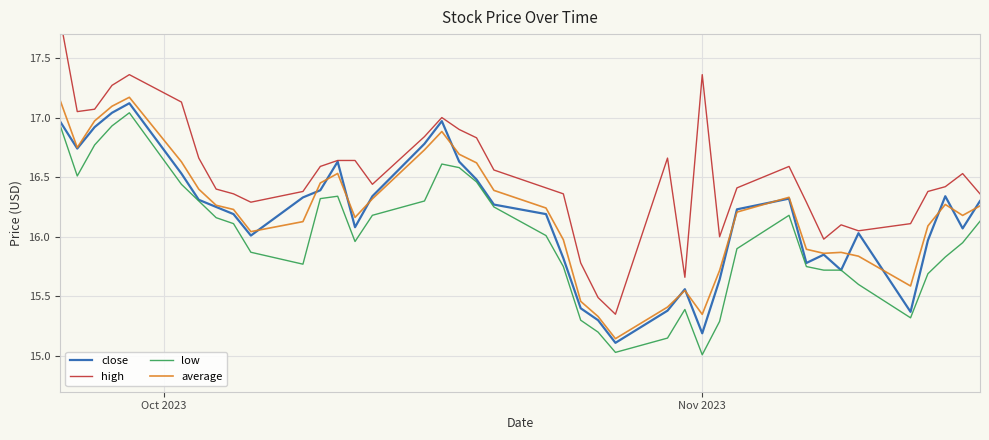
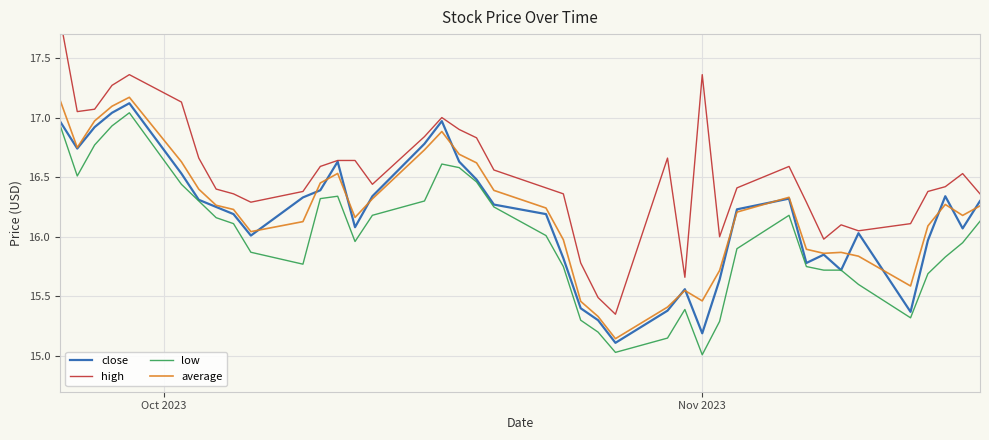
  {
    "close": {
      "Nov 2023": 15.19
    },
    "high": {
      "Nov 2023": 17.36
    },
    "low": {
      "Nov 2023": 15.01
    },
    "average": {
-     "Nov 2023": 15.35
+     "Nov 2023": 15.46
    }
  }
